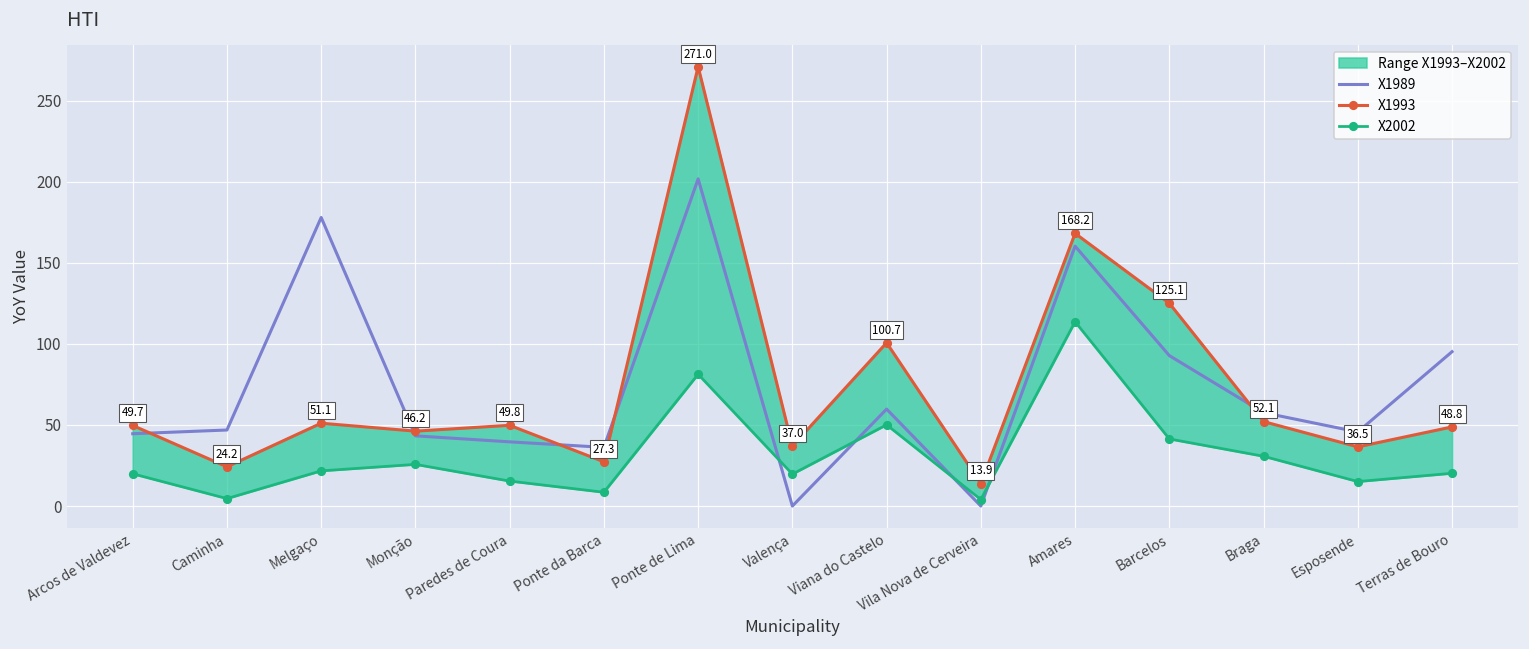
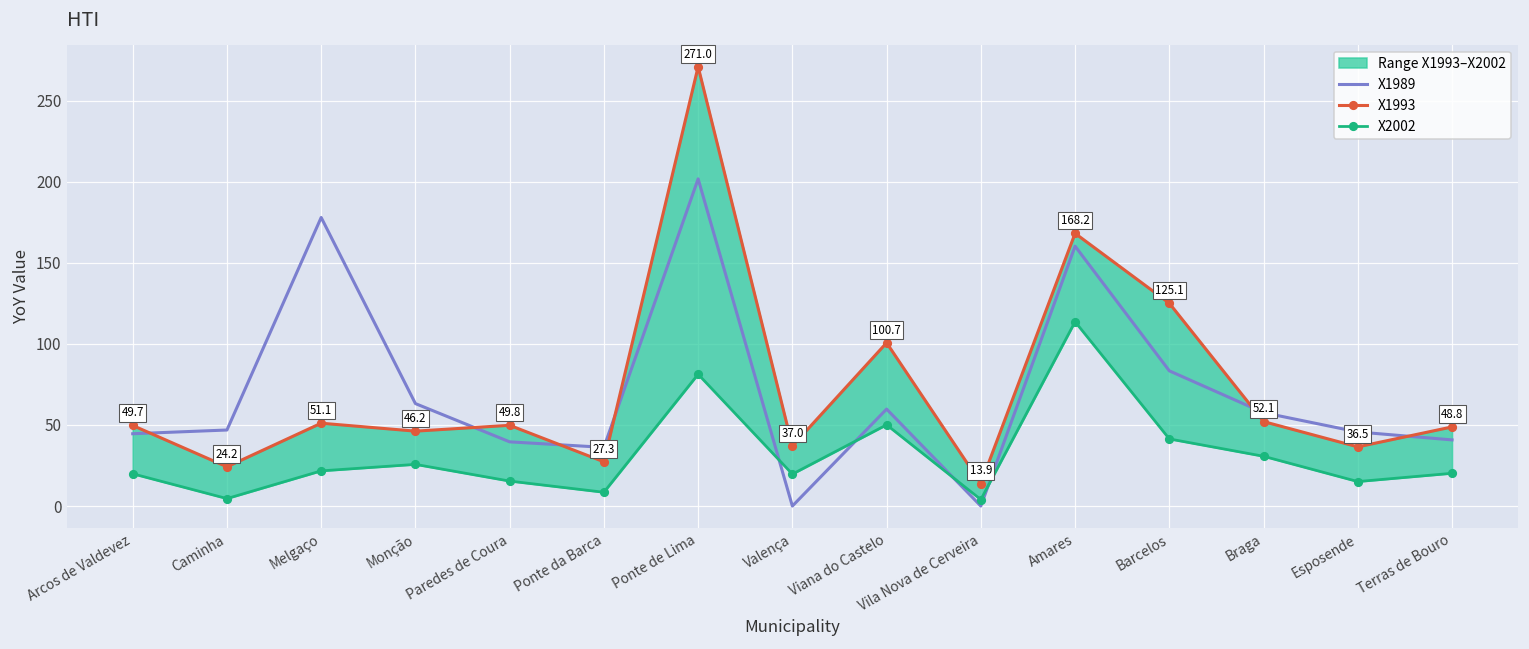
  {
    "X1989": {
      "Arcos de Valdevez": 45,
      "Caminha": 47,
      "Melgaço": 178,
-     "Monção": 43,
+     "Monção": 63,
      "Paredes de Coura": 40,
      "Ponte de Lima": 202,
      "Valença": 0,
      "Viana do Castelo": 60,
      "Vila Nova de Cerveira": 0,
      "Amares": 160,
-     "Barcelos": 93,
-     "Terras de Bouro": 95
+     "Barcelos": 83,
+     "Terras de Bouro": 41
    }
  }
